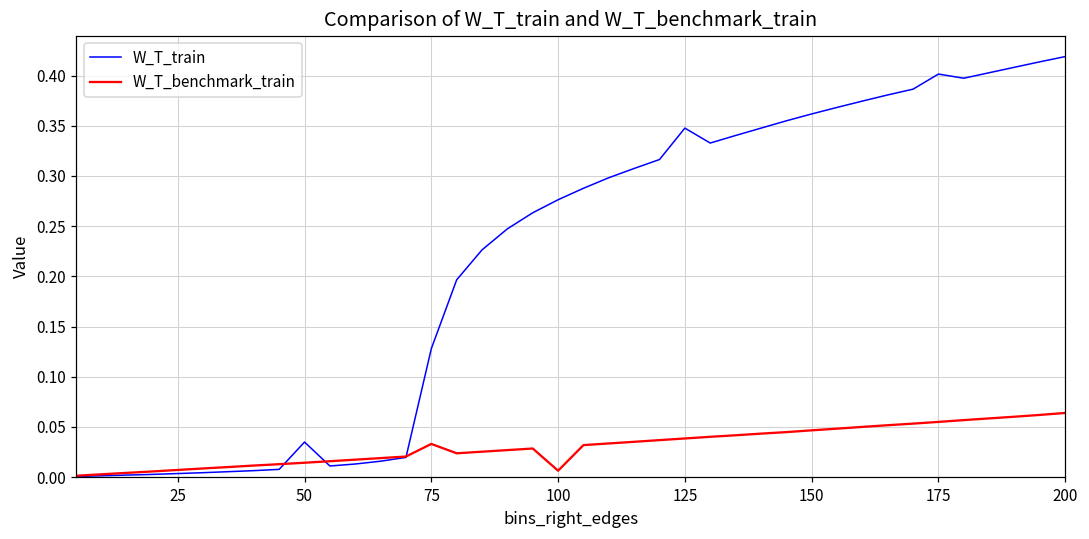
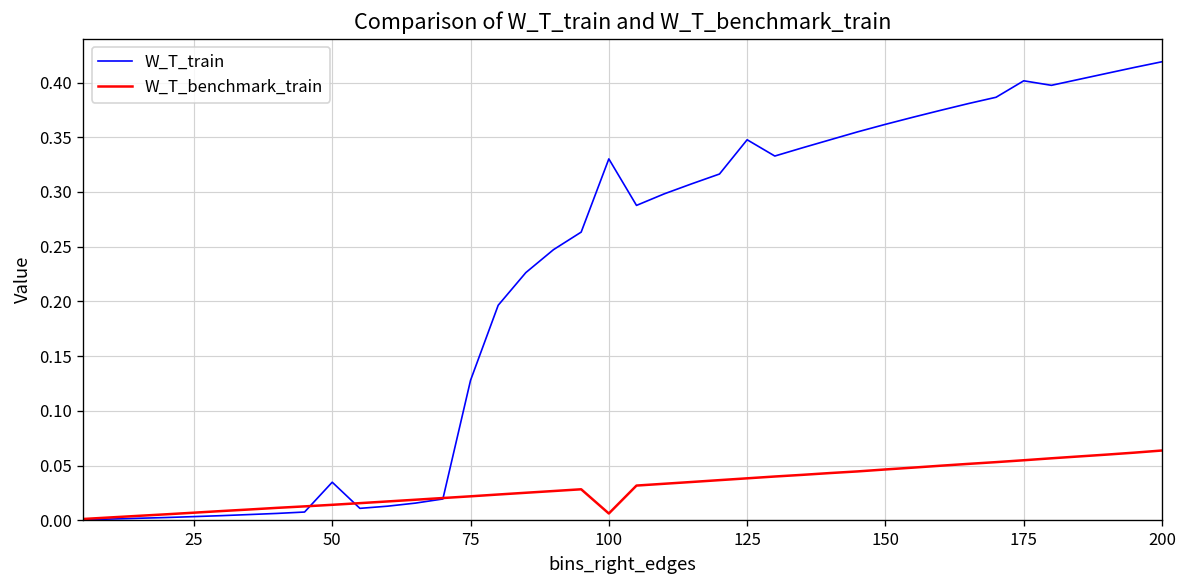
  {
    "W_T_train": {
      "25": 0.00,
      "50": 0.03,
      "75": 0.13,
-     "100": 0.28,
+     "100": 0.33,
      "125": 0.35,
      "150": 0.36,
      "175": 0.40,
      "200": 0.42
    },
    "W_T_benchmark_train": {
      "25": 0.01,
      "50": 0.01,
-     "75": 0.03,
+     "75": 0.02,
      "100": 0.01,
      "125": 0.04,
      "150": 0.05,
      "175": 0.05,
      "200": 0.06
    }
  }
